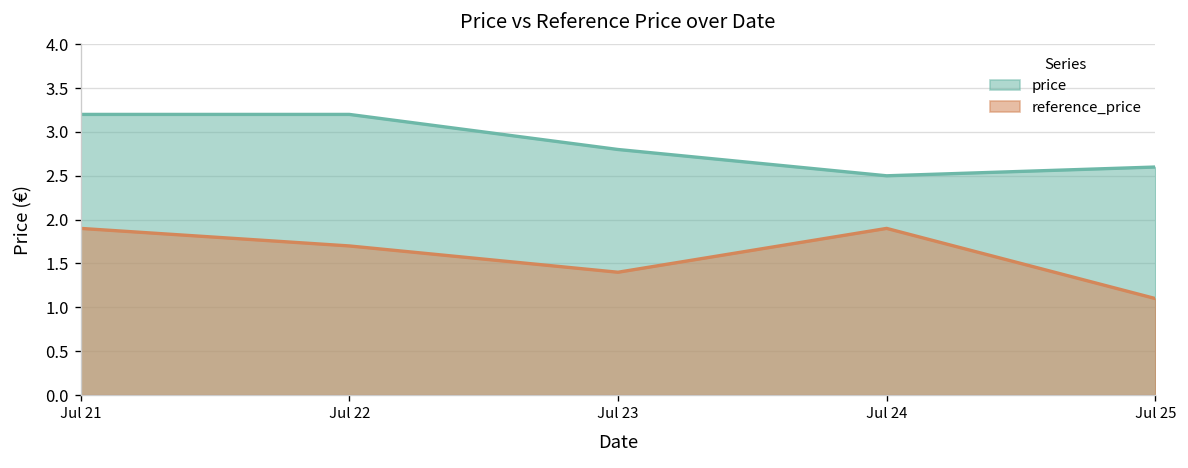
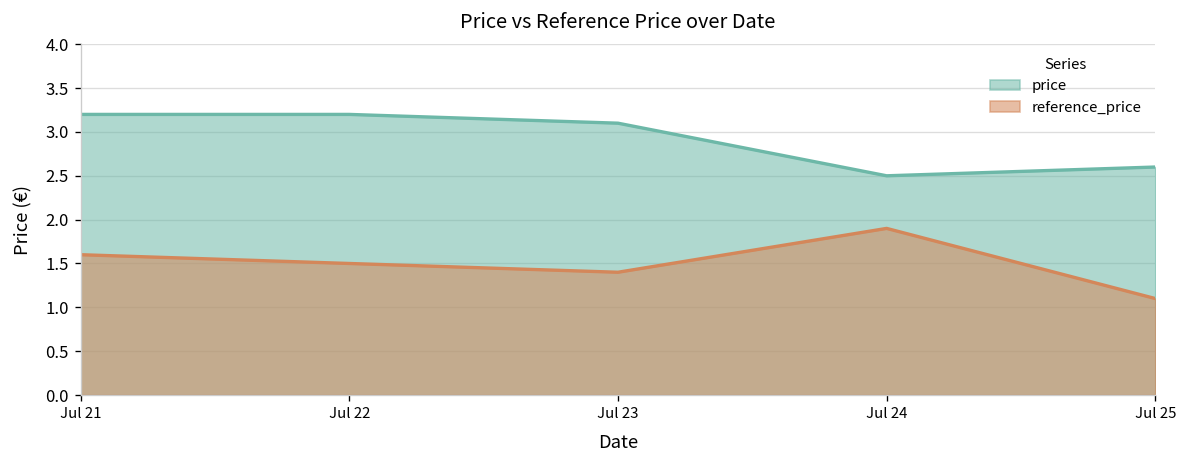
  {
    "price": {
      "Jul 21": 3.2,
      "Jul 22": 3.2,
-     "Jul 23": 2.8,
+     "Jul 23": 3.1,
      "Jul 24": 2.5,
      "Jul 25": 2.6
    },
    "reference_price": {
-     "Jul 21": 1.9,
-     "Jul 22": 1.7,
+     "Jul 21": 1.6,
+     "Jul 22": 1.5,
      "Jul 23": 1.4,
      "Jul 24": 1.9,
      "Jul 25": 1.1
    }
  }
